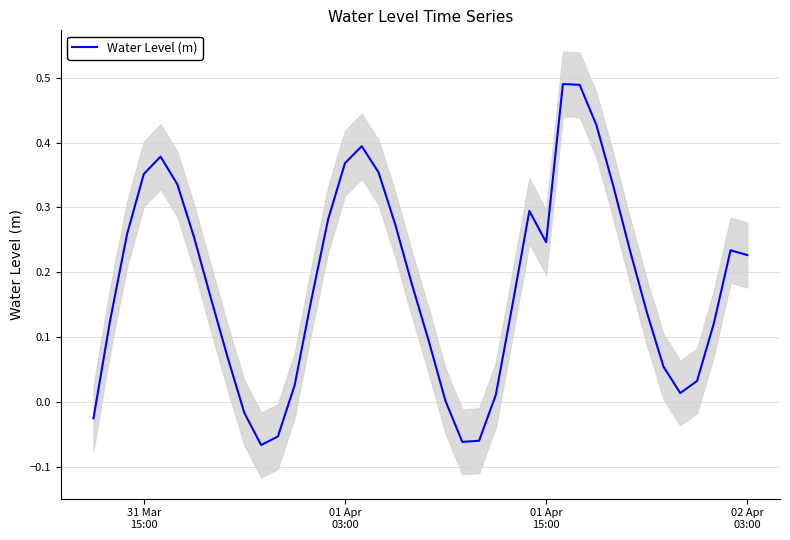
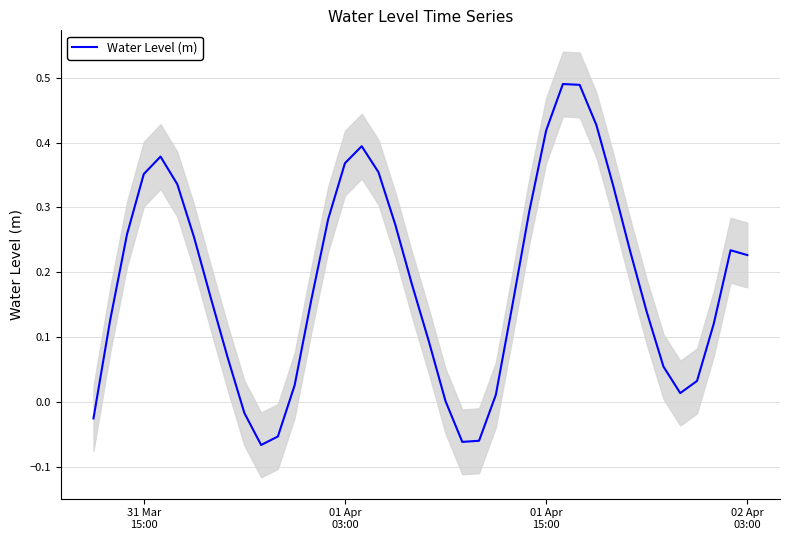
  {
    "Water Level (m)": {
      "31 Mar 15:00": 0.35,
      "01 Apr 03:00": 0.37,
-     "01 Apr 15:00": 0.25,
+     "01 Apr 15:00": 0.42,
      "02 Apr 03:00": 0.23
    }
  }
